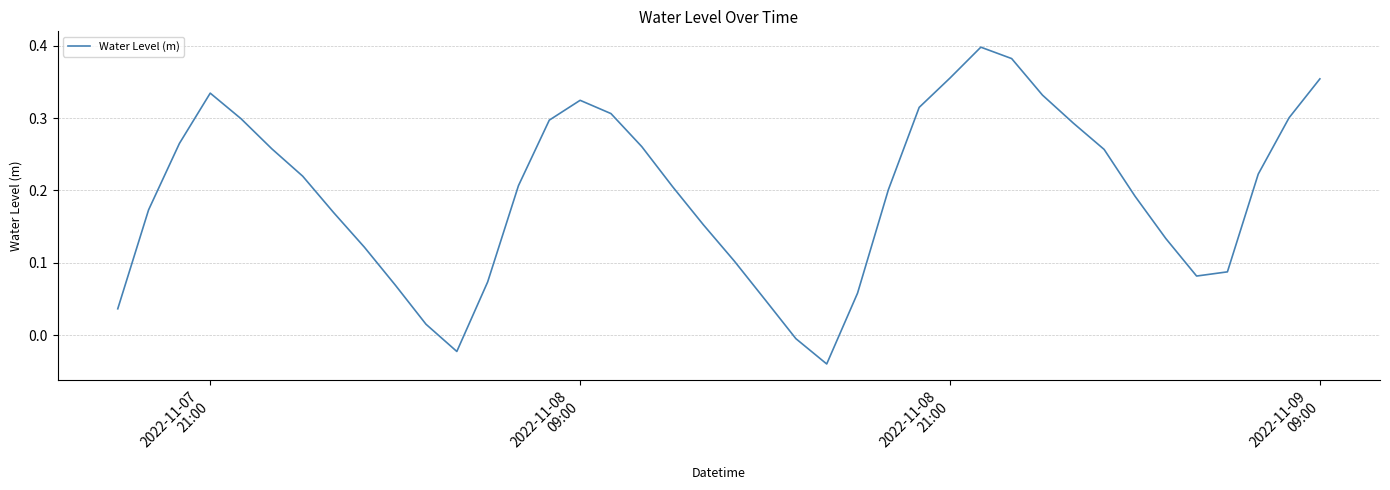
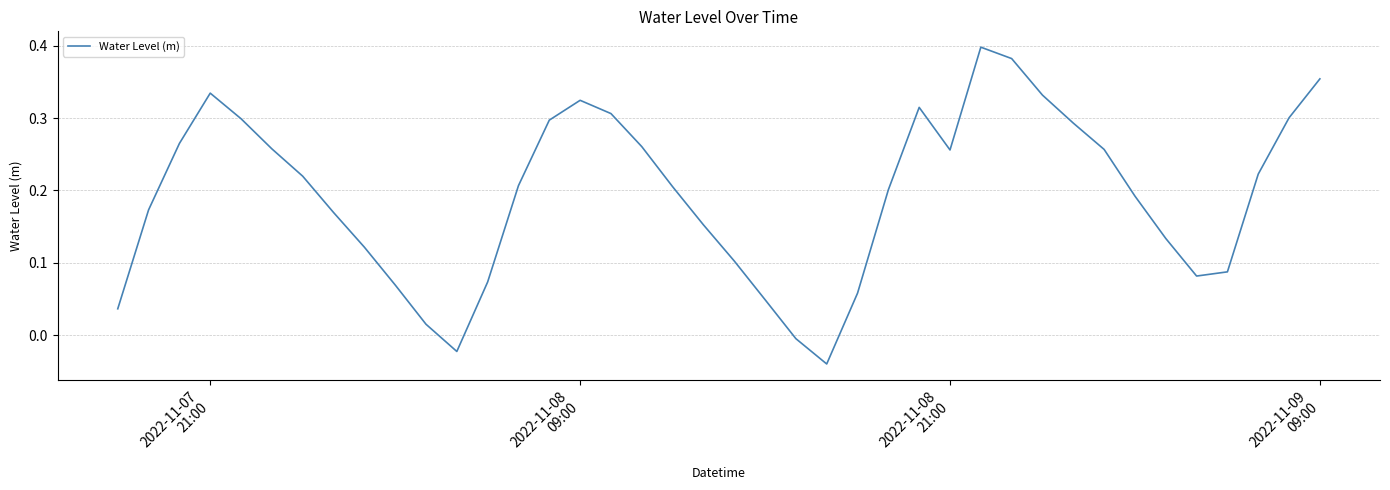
  {
    "2022-11-07 21:00": 0.33,
    "2022-11-08 09:00": 0.32,
-   "2022-11-08 21:00": 0.36,
+   "2022-11-08 21:00": 0.26,
    "2022-11-09 09:00": 0.35
  }
